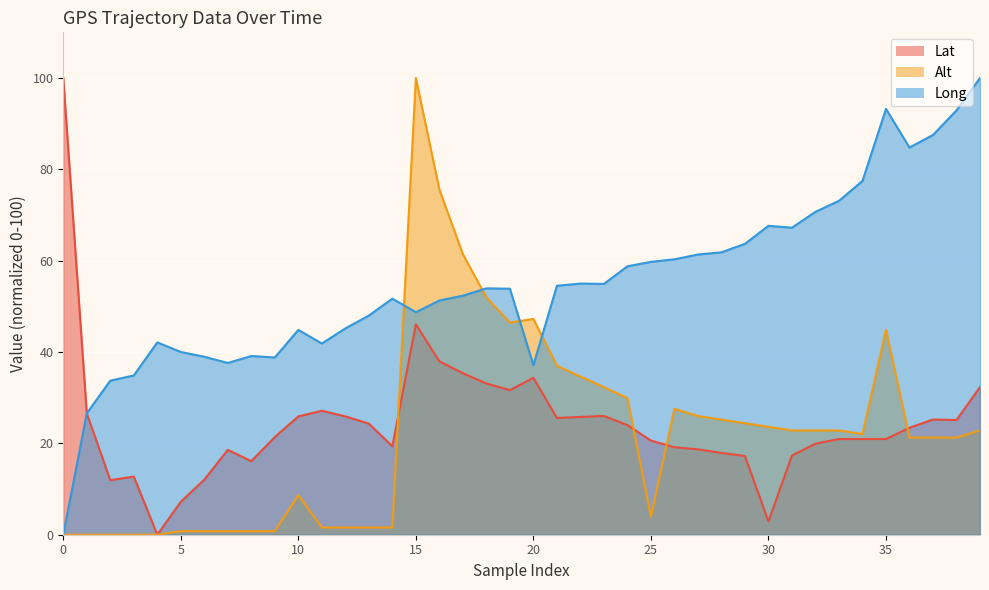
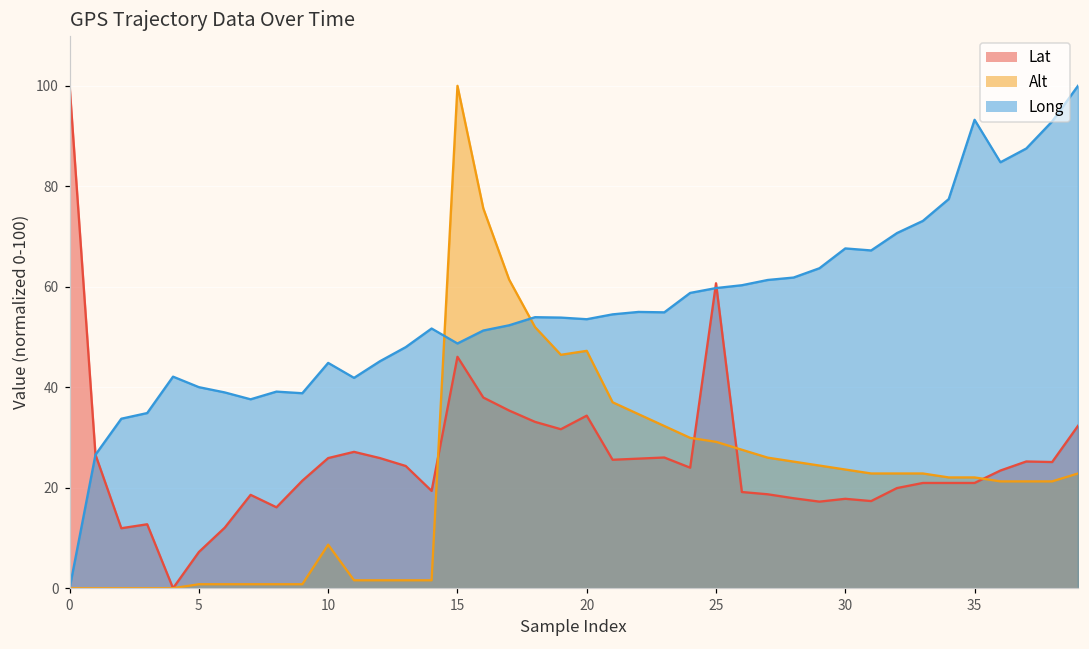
  {
    "Lat": {
      "0": 100,
      "5": 7,
      "10": 26,
      "15": 46,
      "20": 34,
-     "25": 21,
-     "30": 3,
+     "25": 61,
+     "30": 18,
      "35": 21
    },
    "Alt": {
      "5": 1,
      "10": 9,
      "15": 100,
      "20": 47,
-     "25": 4,
+     "25": 29,
      "30": 24,
-     "35": 45
+     "35": 22
    },
    "Long": {
      "5": 40,
      "10": 45,
      "15": 49,
-     "20": 37,
+     "20": 54,
      "25": 60,
      "30": 68,
      "35": 93
    }
  }
